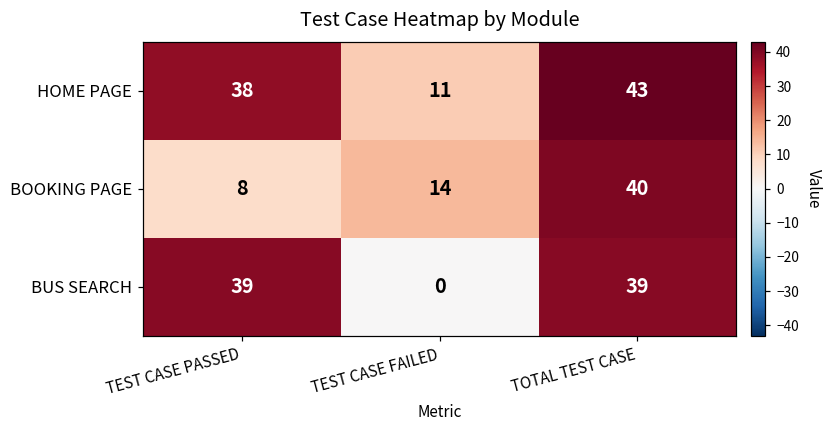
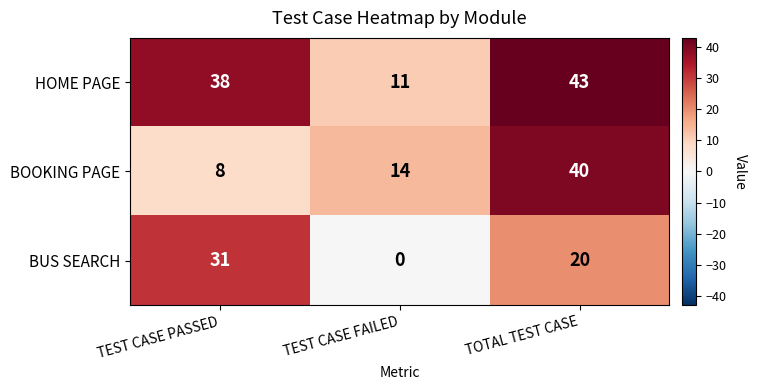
  {
    "HOME PAGE": {
      "TEST CASE PASSED": 38,
      "TEST CASE FAILED": 11,
      "TOTAL TEST CASE": 43
    },
    "BOOKING PAGE": {
      "TEST CASE PASSED": 8,
      "TEST CASE FAILED": 14,
      "TOTAL TEST CASE": 40
    },
    "BUS SEARCH": {
-     "TEST CASE PASSED": 39,
+     "TEST CASE PASSED": 31,
      "TEST CASE FAILED": 0,
-     "TOTAL TEST CASE": 39
+     "TOTAL TEST CASE": 20
    }
  }
